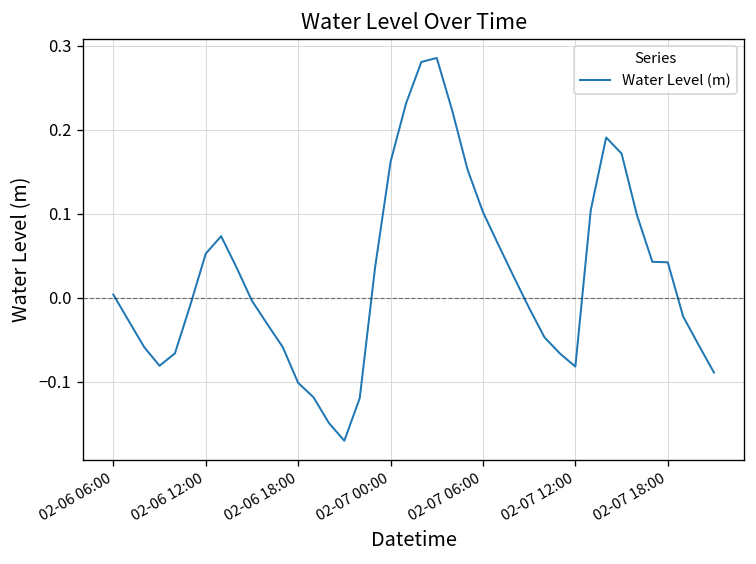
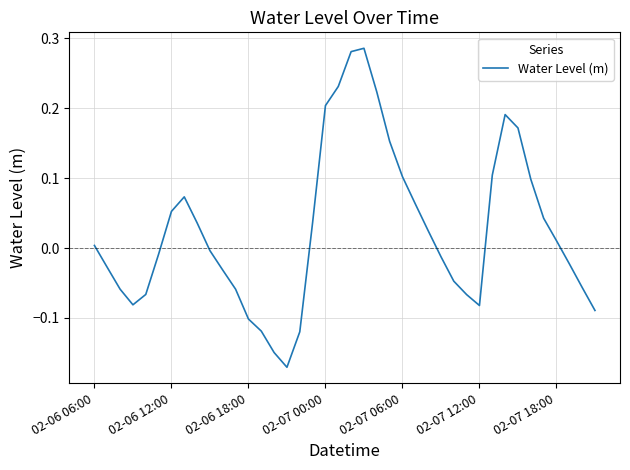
  {
    "02-06 06:00": 0.00,
    "02-06 12:00": 0.05,
    "02-06 18:00": -0.10,
-   "02-07 00:00": 0.16,
+   "02-07 00:00": 0.20,
    "02-07 06:00": 0.10,
    "02-07 12:00": -0.08,
-   "02-07 18:00": 0.04
+   "02-07 18:00": 0.01
  }
